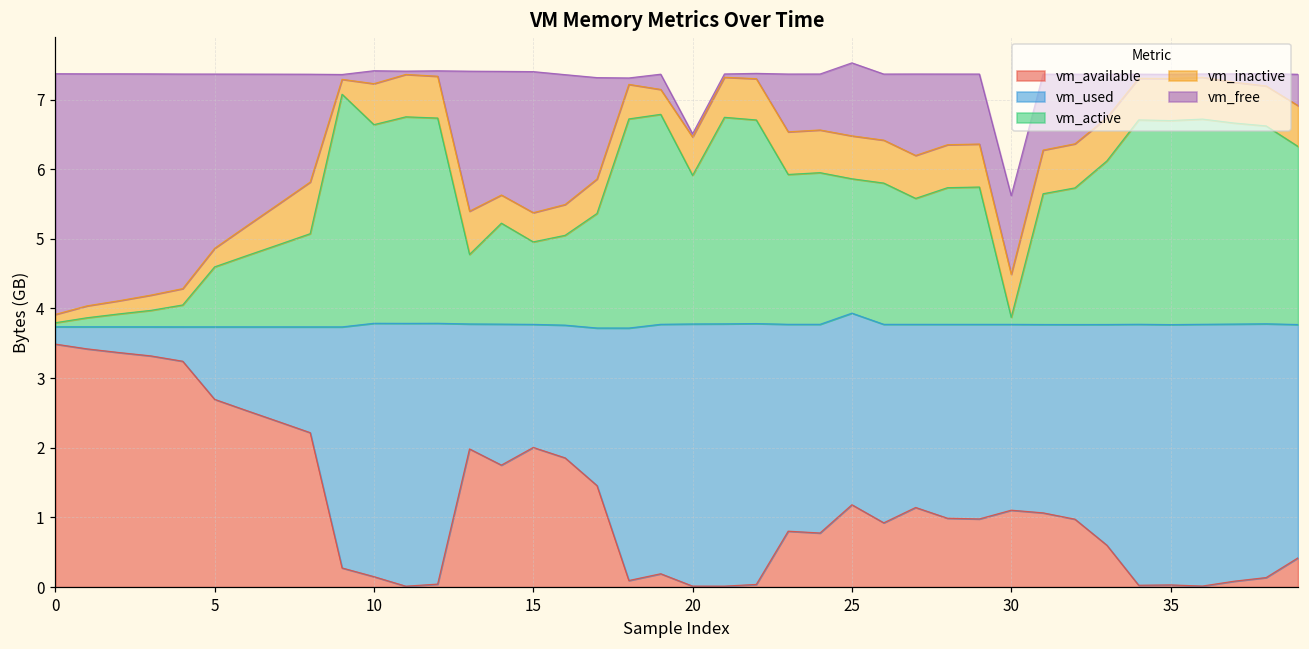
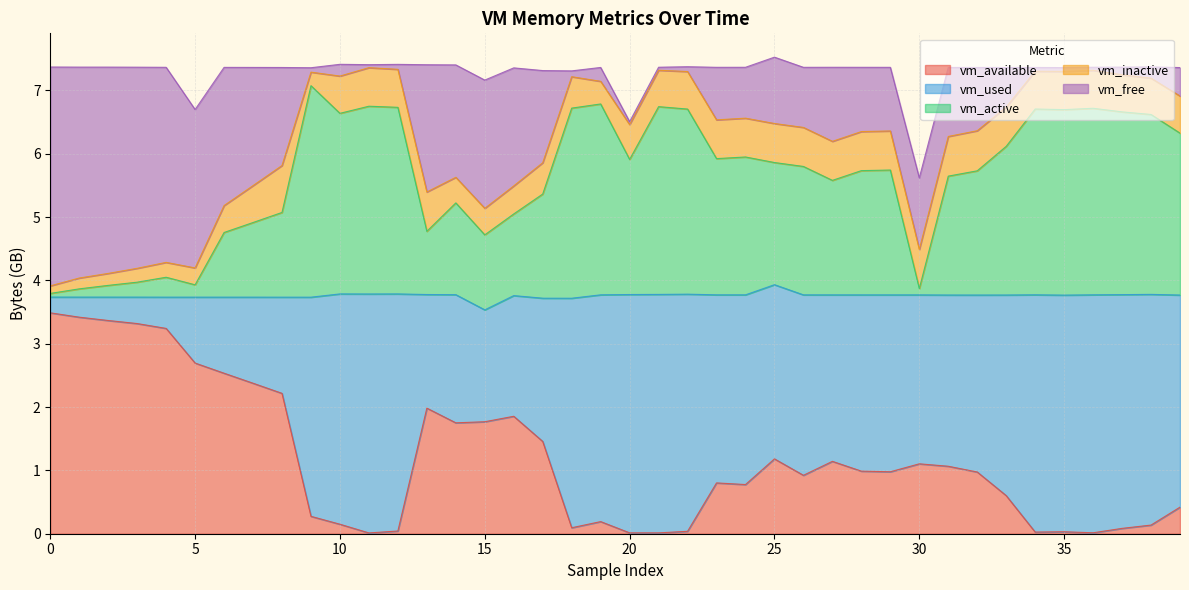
  {
    "vm_available": {
      "0": 3.5,
      "5": 2.7,
      "10": 0.1,
-     "15": 2.0,
+     "15": 1.8,
      "20": 0.0,
      "25": 1.2,
      "30": 1.1,
      "35": 0.0
    },
    "vm_used": {
      "0": 0.2,
      "5": 1.0,
      "10": 3.6,
      "15": 1.8,
      "20": 3.8,
      "25": 2.8,
      "30": 2.7,
      "35": 3.7
    },
    "vm_active": {
      "0": 0.1,
-     "5": 0.9,
+     "5": 0.2,
      "10": 2.9,
      "15": 1.2,
      "20": 2.1,
      "25": 1.9,
      "30": 0.1
    },
    "vm_inactive": {
      "0": 0.1,
      "5": 0.3,
      "10": 0.6,
      "15": 0.4,
      "20": 0.6,
      "25": 0.6,
      "30": 0.6
    },
    "vm_free": {
      "0": 3.5,
      "5": 2.5,
      "10": 0.2,
      "15": 2.0,
      "20": 0.0,
      "25": 1.0,
      "30": 1.1
    }
  }
